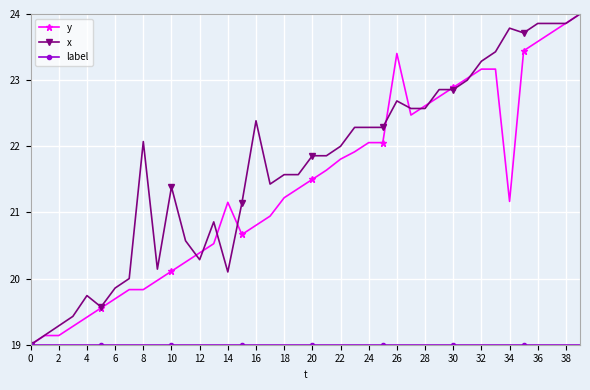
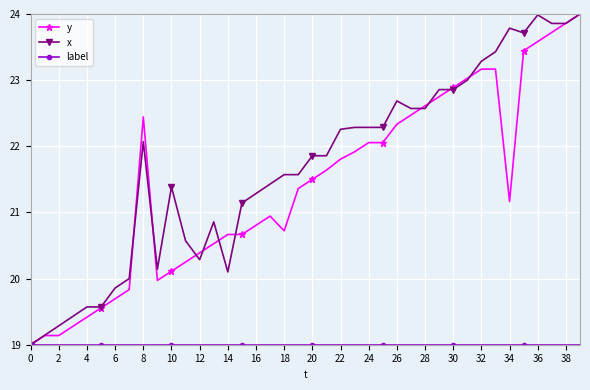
  {
    "y": {
      "2": 19.1,
      "4": 19.4,
      "6": 19.7,
-     "8": 19.8,
+     "8": 22.4,
      "10": 20.1,
      "12": 20.4,
-     "14": 21.2,
+     "14": 20.7,
      "16": 20.8,
-     "18": 21.2,
+     "18": 20.7,
      "20": 21.5,
      "22": 21.8,
      "24": 22.1,
-     "26": 23.4,
+     "26": 22.3,
      "28": 22.6,
      "32": 23.2,
      "34": 21.2,
      "36": 23.6
    },
    "x": {
      "2": 19.3,
-     "4": 19.7,
+     "4": 19.6,
      "6": 19.9,
      "8": 22.1,
      "10": 21.4,
      "12": 20.3,
      "14": 20.1,
-     "16": 22.4,
+     "16": 21.3,
      "18": 21.6,
      "20": 21.9,
-     "22": 22.0,
+     "22": 22.3,
      "24": 22.3,
      "26": 22.7,
      "28": 22.6,
      "32": 23.3,
      "34": 23.8,
-     "36": 23.9
+     "36": 24.0
    },
    "label": {
      "2": 19.0,
      "4": 19.0,
      "6": 19.0,
      "8": 19.0,
      "10": 19.0,
      "12": 19.0,
      "14": 19.0,
      "16": 19.0,
      "18": 19.0,
      "20": 19.0,
      "22": 19.0,
      "24": 19.0,
      "26": 19.0,
      "28": 19.0,
      "30": 19.0,
      "32": 19.0,
      "34": 19.0,
      "36": 19.0,
      "38": 19.0
    }
  }
